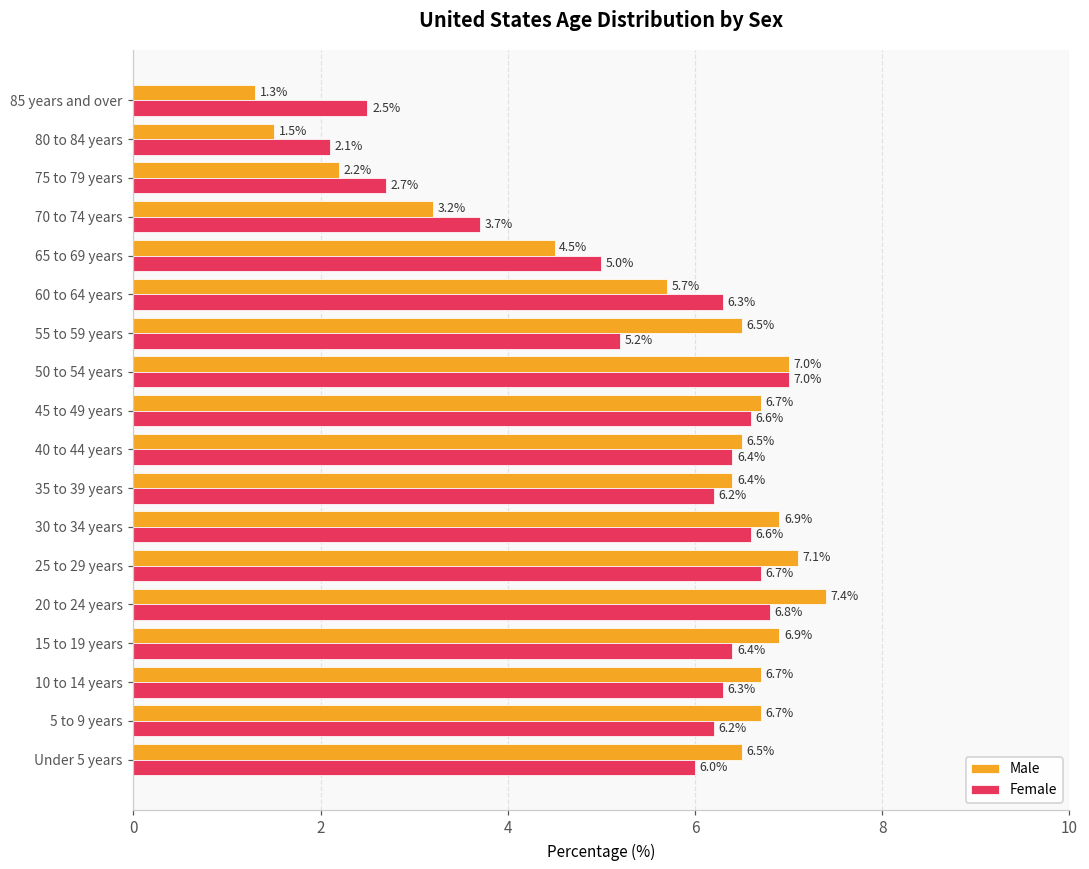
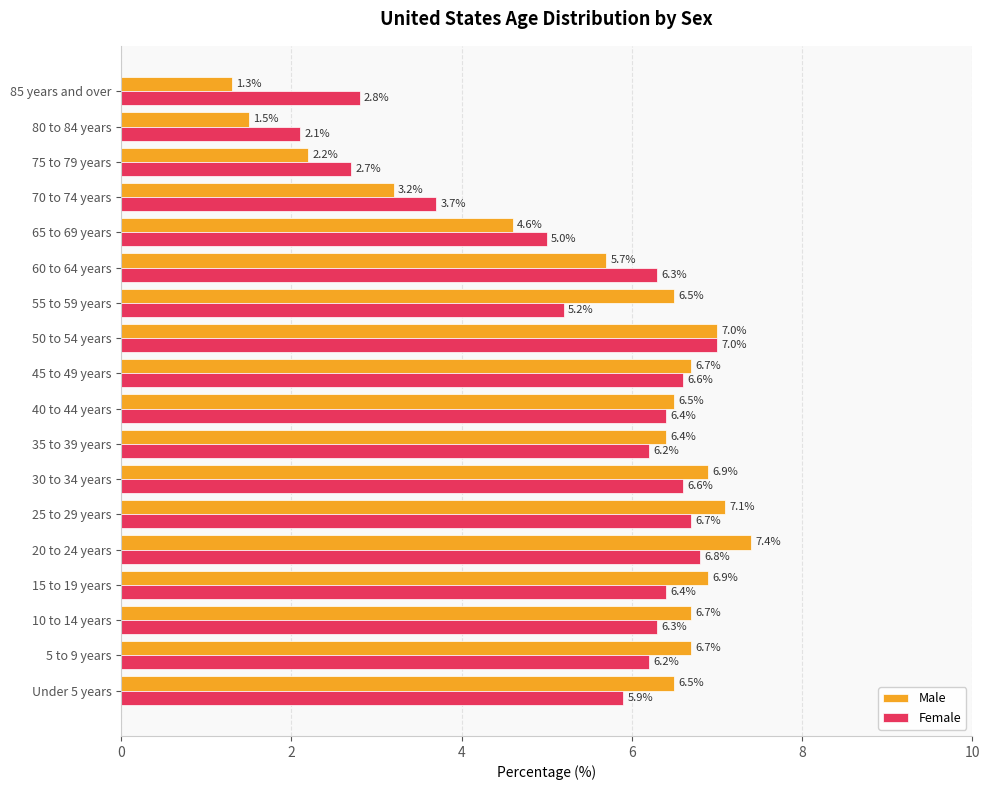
  {
    "Male": {
      "85 years and over": "1.3%",
      "80 to 84 years": "1.5%",
      "75 to 79 years": "2.2%",
      "70 to 74 years": "3.2%",
-     "65 to 69 years": "4.5%",
+     "65 to 69 years": "4.6%",
      "60 to 64 years": "5.7%",
      "55 to 59 years": "6.5%",
      "50 to 54 years": "7.0%",
      "45 to 49 years": "6.7%",
      "40 to 44 years": "6.5%",
      "35 to 39 years": "6.4%",
      "30 to 34 years": "6.9%",
      "25 to 29 years": "7.1%",
      "20 to 24 years": "7.4%",
      "15 to 19 years": "6.9%",
      "10 to 14 years": "6.7%",
      "5 to 9 years": "6.7%",
      "Under 5 years": "6.5%"
    },
    "Female": {
-     "85 years and over": "2.5%",
+     "85 years and over": "2.8%",
      "80 to 84 years": "2.1%",
      "75 to 79 years": "2.7%",
      "70 to 74 years": "3.7%",
      "65 to 69 years": "5.0%",
      "60 to 64 years": "6.3%",
      "55 to 59 years": "5.2%",
      "50 to 54 years": "7.0%",
      "45 to 49 years": "6.6%",
      "40 to 44 years": "6.4%",
      "35 to 39 years": "6.2%",
      "30 to 34 years": "6.6%",
      "25 to 29 years": "6.7%",
      "20 to 24 years": "6.8%",
      "15 to 19 years": "6.4%",
      "10 to 14 years": "6.3%",
      "5 to 9 years": "6.2%",
-     "Under 5 years": "6.0%"
+     "Under 5 years": "5.9%"
    }
  }
